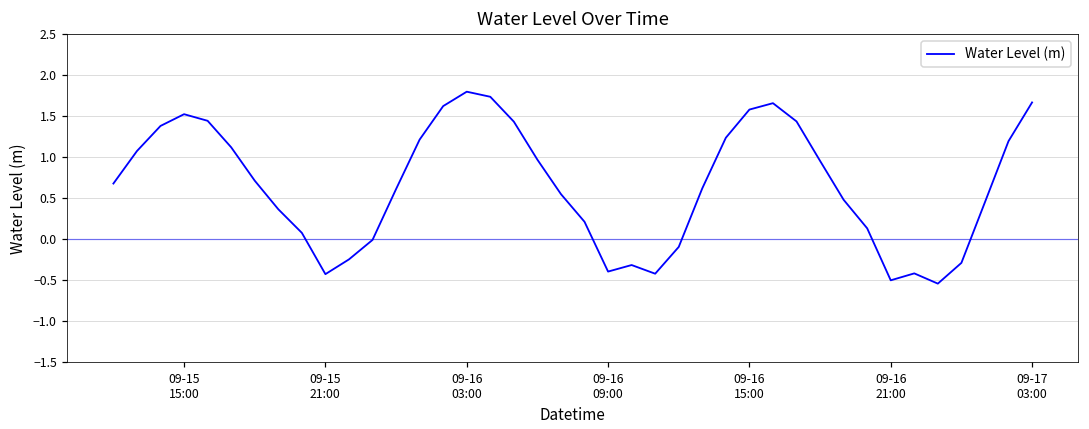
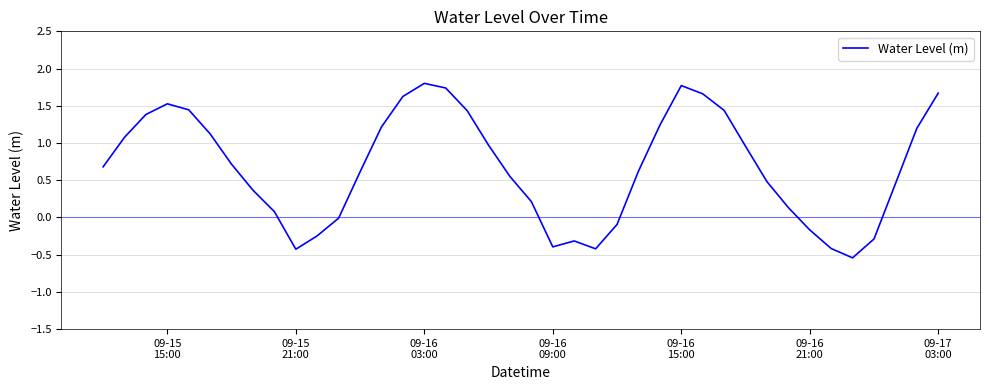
  {
    "09-15 15:00": 1.5,
    "09-15 21:00": -0.4,
    "09-16 03:00": 1.8,
    "09-16 09:00": -0.4,
-   "09-16 15:00": 1.6,
-   "09-16 21:00": -0.5,
+   "09-16 15:00": 1.8,
+   "09-16 21:00": -0.2,
    "09-17 03:00": 1.7
  }
